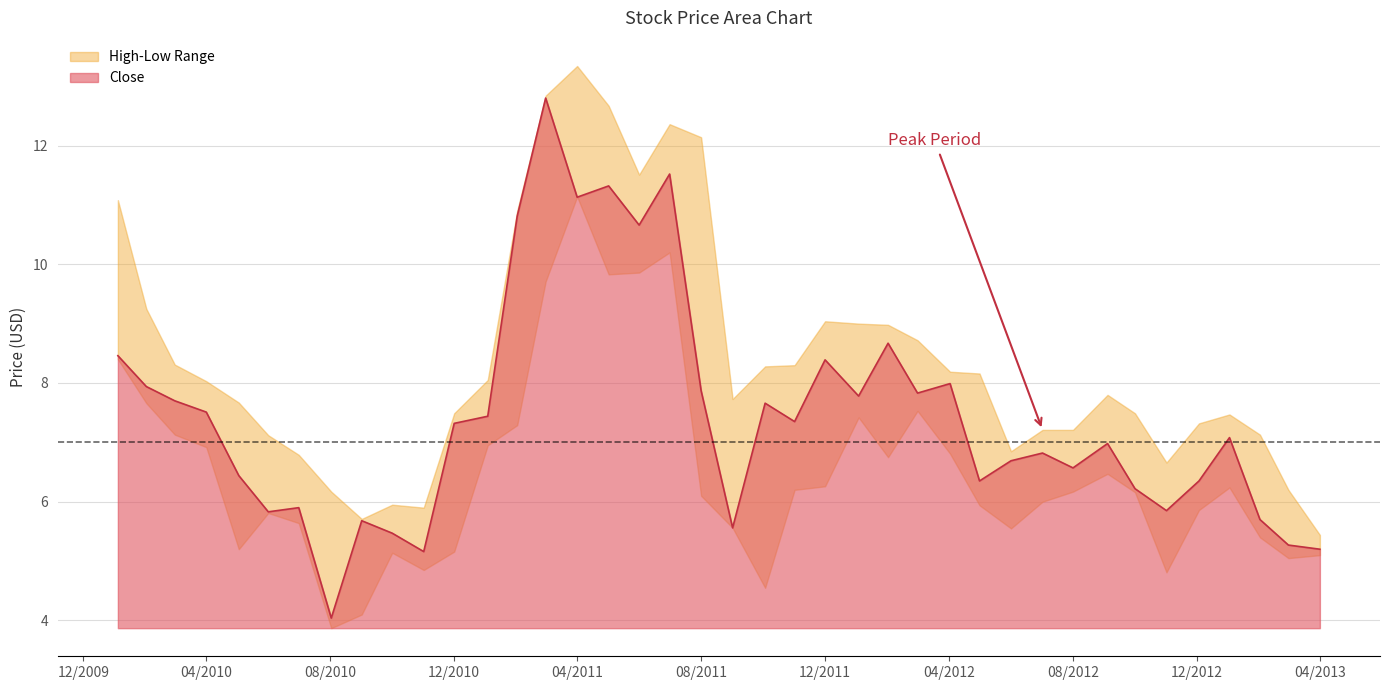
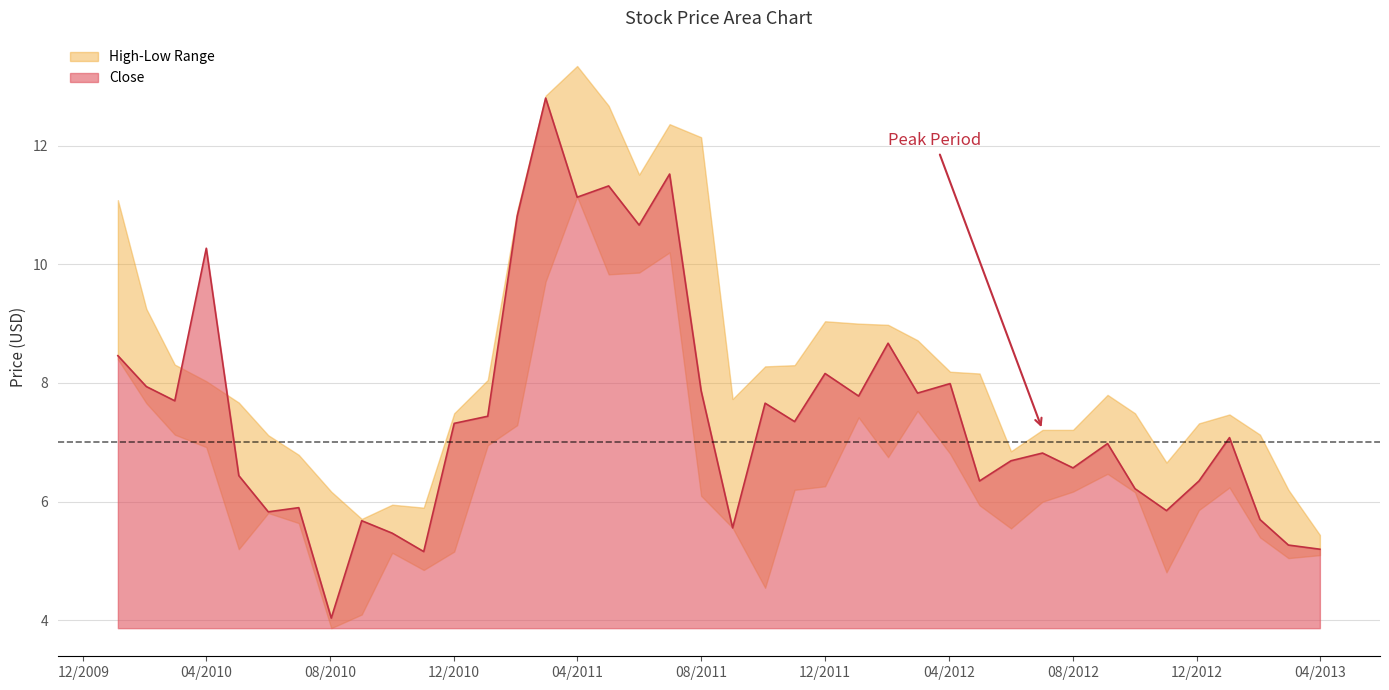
  {
    "Close": {
-     "04/2010": 7.5,
+     "04/2010": 10.3,
      "12/2010": 7.3,
      "04/2011": 11.1,
      "08/2011": 7.9,
-     "12/2011": 8.4,
+     "12/2011": 8.2,
      "08/2012": 6.6,
      "04/2013": 5.2
    }
  }
